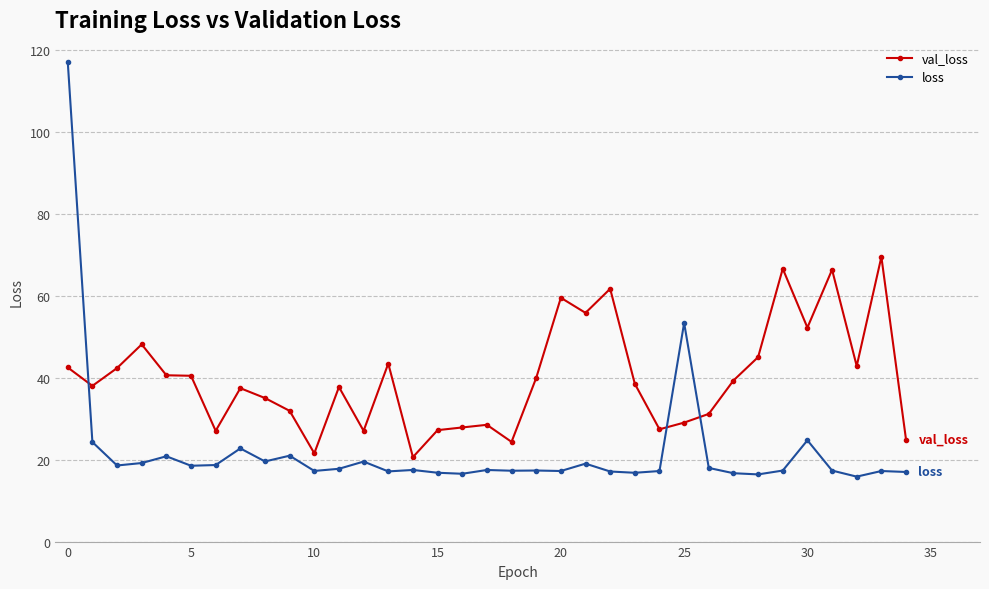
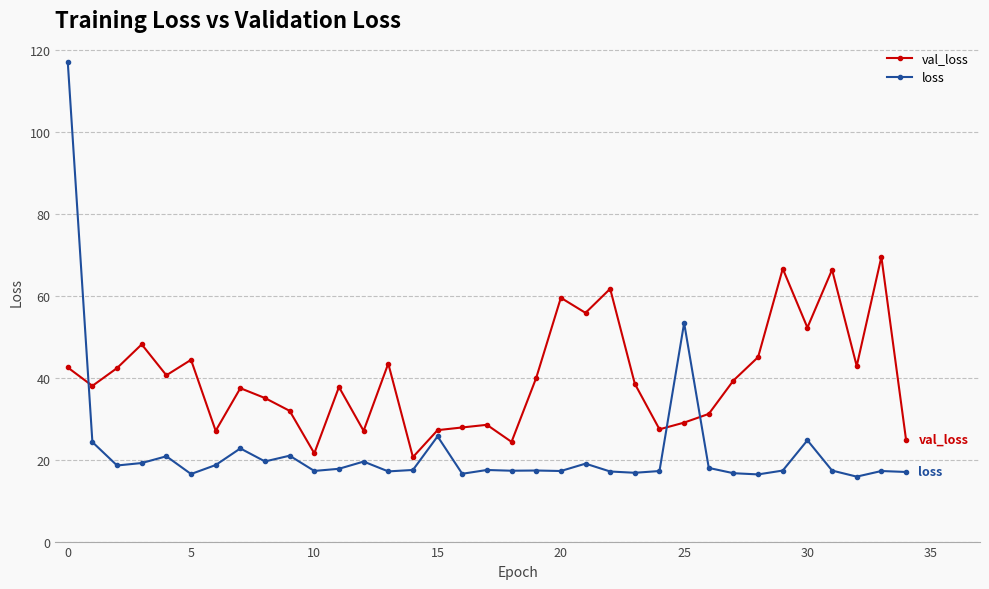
  {
    "val_loss": {
      "0": 42,
-     "5": 40,
+     "5": 44,
      "10": 22,
      "15": 27,
      "20": 60,
      "25": 29,
      "30": 52
    },
    "loss": {
      "0": 117,
-     "5": 19,
+     "5": 16,
      "10": 17,
-     "15": 17,
+     "15": 26,
      "20": 17,
      "25": 53,
      "30": 25
    }
  }
